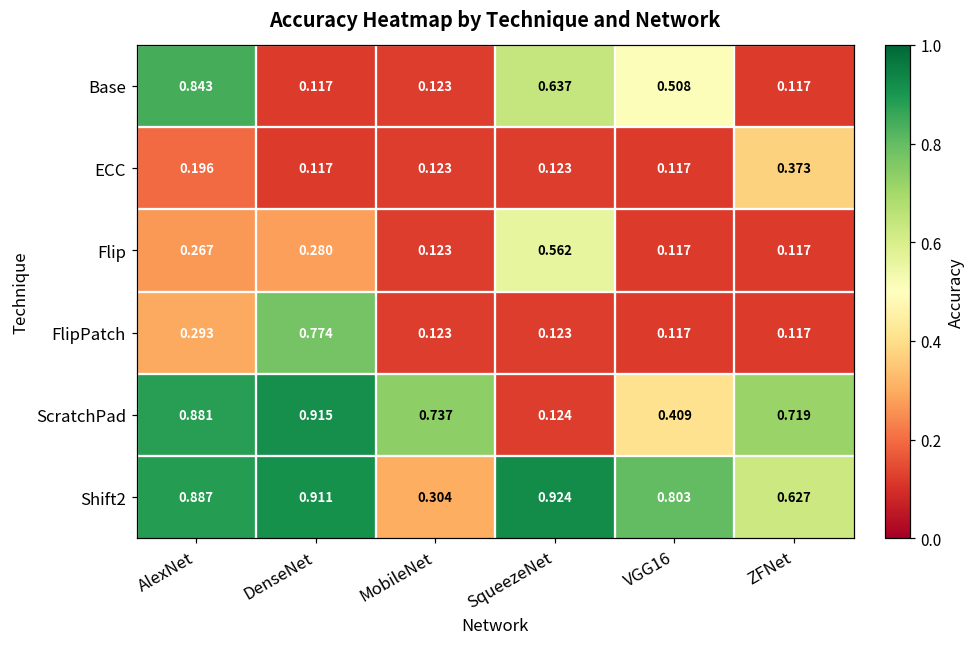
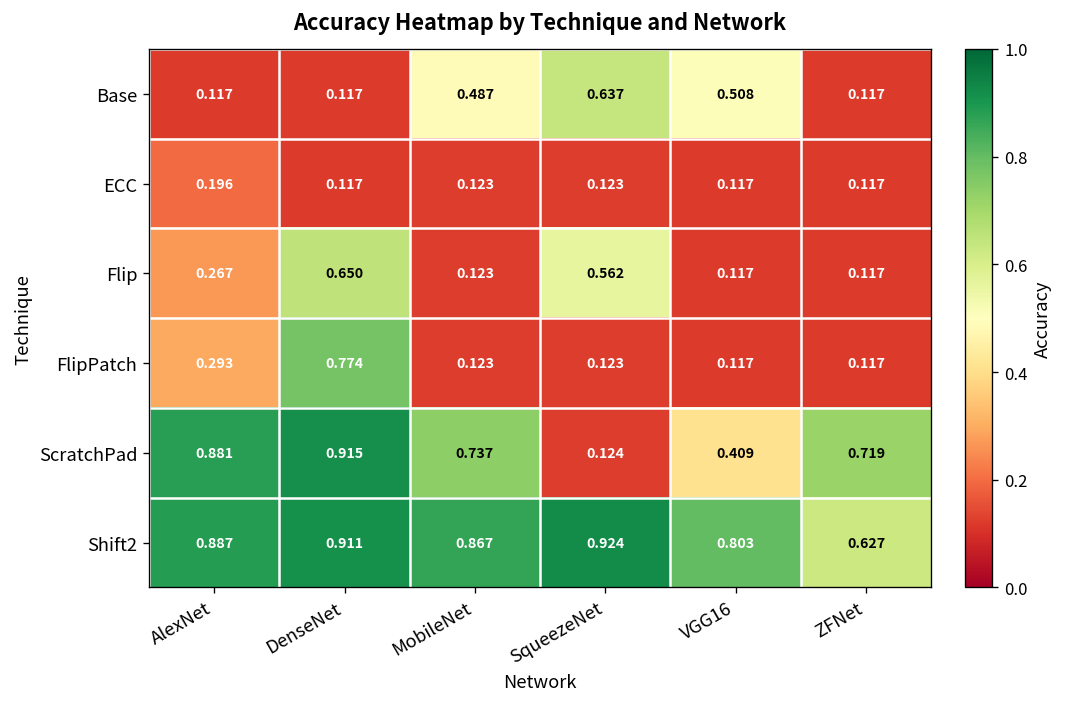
  {
    "Base": {
-     "AlexNet": 0.843,
+     "AlexNet": 0.117,
      "DenseNet": 0.117,
-     "MobileNet": 0.123,
+     "MobileNet": 0.487,
      "SqueezeNet": 0.637,
      "VGG16": 0.508,
      "ZFNet": 0.117
    },
    "ECC": {
      "AlexNet": 0.196,
      "DenseNet": 0.117,
      "MobileNet": 0.123,
      "SqueezeNet": 0.123,
      "VGG16": 0.117,
-     "ZFNet": 0.373
+     "ZFNet": 0.117
    },
    "Flip": {
      "AlexNet": 0.267,
-     "DenseNet": 0.280,
+     "DenseNet": 0.650,
      "MobileNet": 0.123,
      "SqueezeNet": 0.562,
      "VGG16": 0.117,
      "ZFNet": 0.117
    },
    "FlipPatch": {
      "AlexNet": 0.293,
      "DenseNet": 0.774,
      "MobileNet": 0.123,
      "SqueezeNet": 0.123,
      "VGG16": 0.117,
      "ZFNet": 0.117
    },
    "ScratchPad": {
      "AlexNet": 0.881,
      "DenseNet": 0.915,
      "MobileNet": 0.737,
      "SqueezeNet": 0.124,
      "VGG16": 0.409,
      "ZFNet": 0.719
    },
    "Shift2": {
      "AlexNet": 0.887,
      "DenseNet": 0.911,
-     "MobileNet": 0.304,
+     "MobileNet": 0.867,
      "SqueezeNet": 0.924,
      "VGG16": 0.803,
      "ZFNet": 0.627
    }
  }
